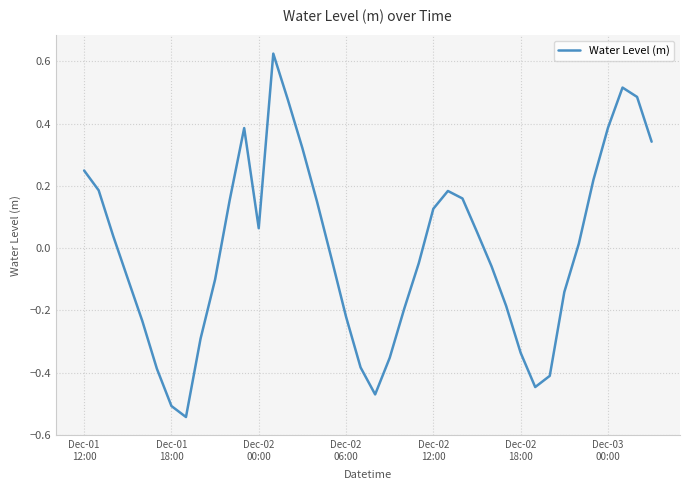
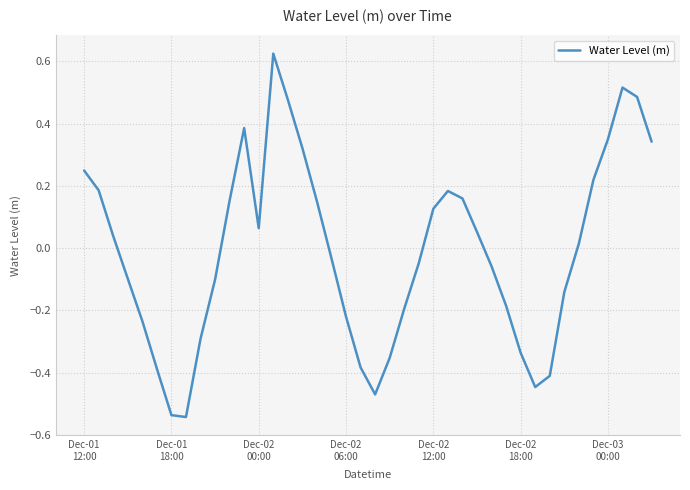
  {
    "Dec-01 12:00": 0.25,
-   "Dec-01 18:00": -0.51,
+   "Dec-01 18:00": -0.54,
    "Dec-02 00:00": 0.06,
    "Dec-02 06:00": -0.22,
    "Dec-02 12:00": 0.13,
    "Dec-02 18:00": -0.34,
-   "Dec-03 00:00": 0.39
+   "Dec-03 00:00": 0.35
  }
